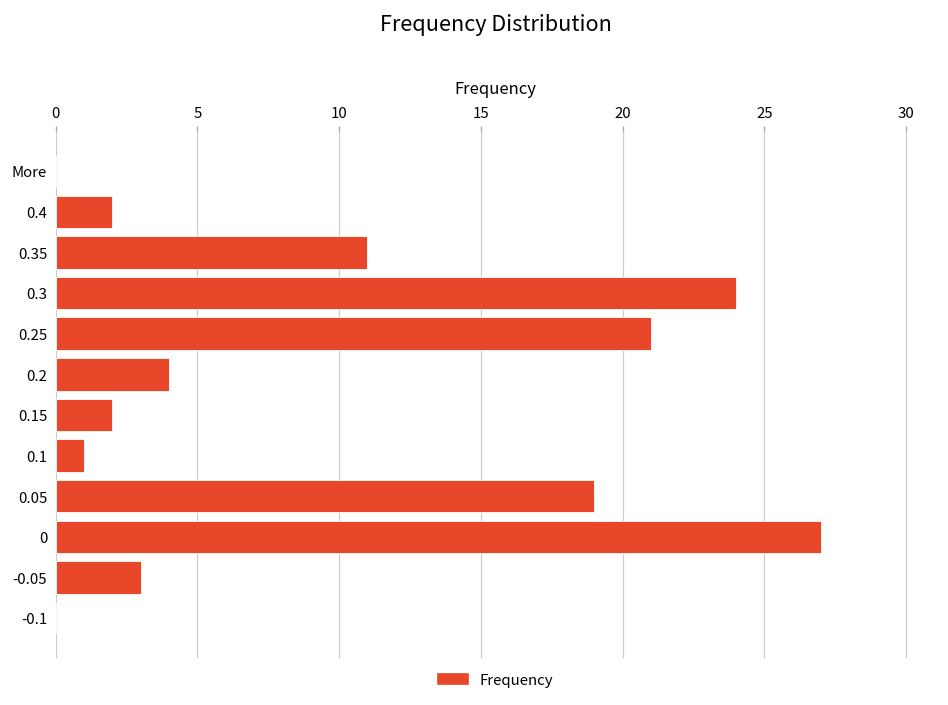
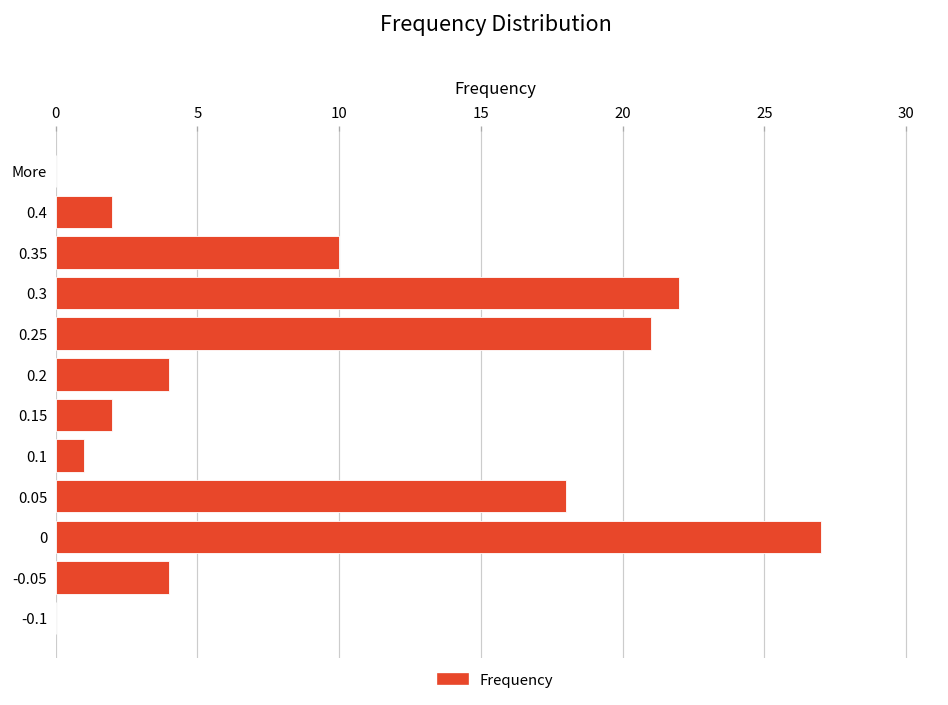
  {
    "More": 0,
    "0.4": 2,
-   "0.35": 11,
-   "0.3": 24,
+   "0.35": 10,
+   "0.3": 22,
    "0.25": 21,
    "0.2": 4,
    "0.15": 2,
    "0.1": 1,
-   "0.05": 19,
+   "0.05": 18,
    "0": 27,
-   "-0.05": 3,
+   "-0.05": 4,
    "-0.1": 0
  }
